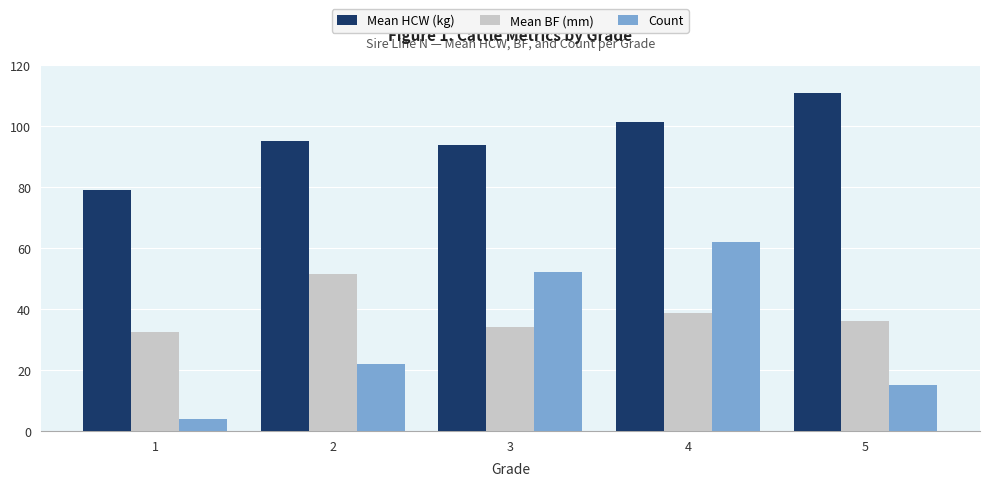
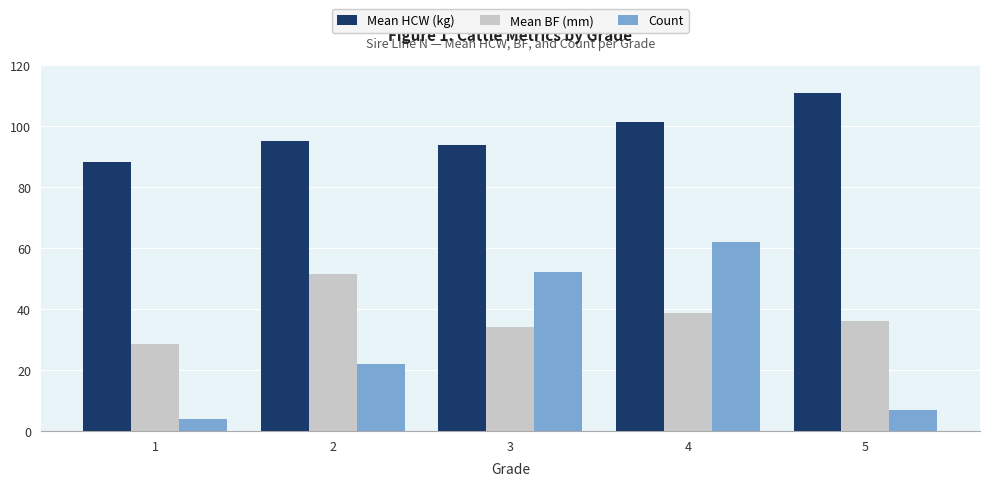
  {
    "Mean HCW (kg)": {
-     "1": 79,
+     "1": 88,
      "2": 95,
      "3": 94,
      "4": 101,
      "5": 111
    },
    "Mean BF (mm)": {
-     "1": 33,
+     "1": 29,
      "2": 52,
      "3": 34,
      "4": 39,
      "5": 36
    },
    "Count": {
      "1": 4,
      "2": 22,
      "3": 52,
      "4": 62,
-     "5": 15
+     "5": 7
    }
  }
